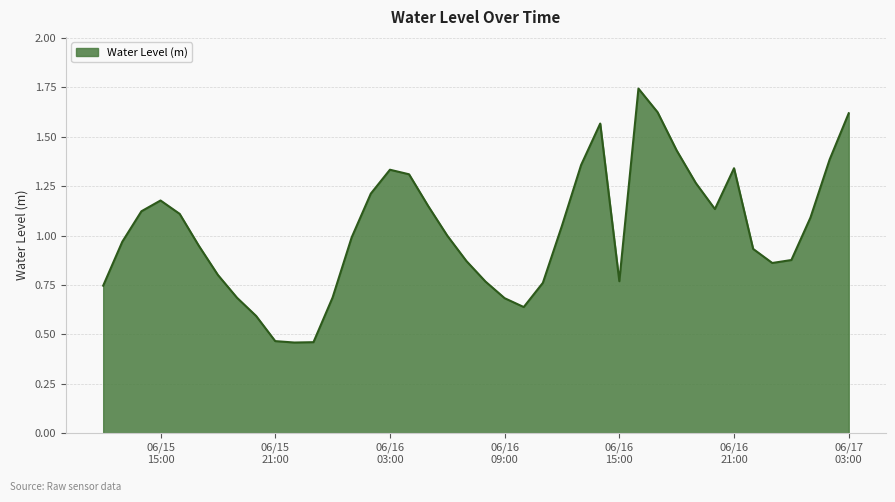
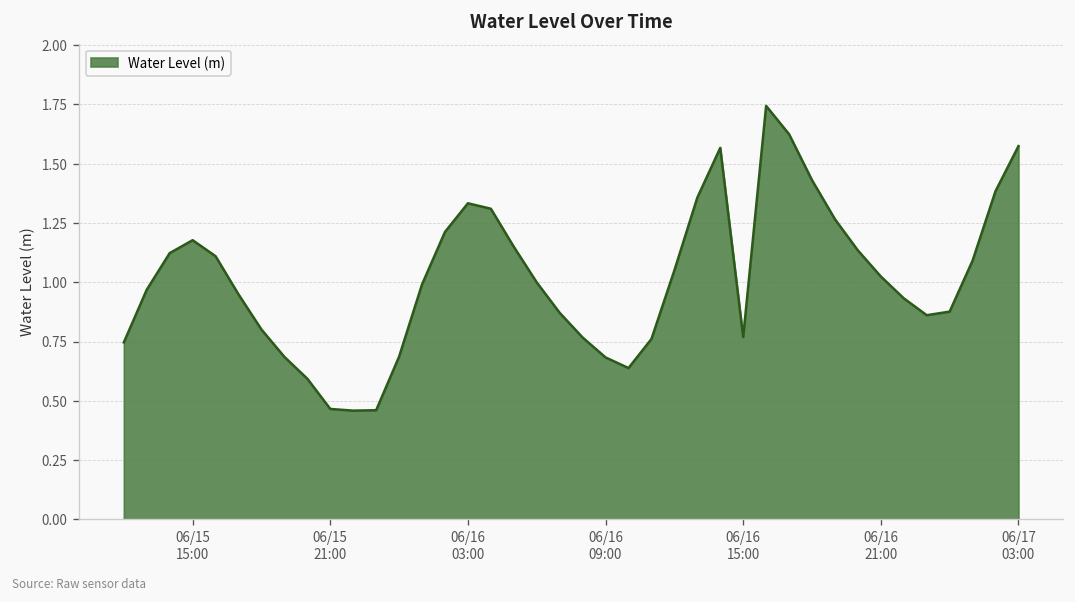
  {
    "06/15 15:00": 1.18,
    "06/15 21:00": 0.47,
    "06/16 03:00": 1.33,
    "06/16 09:00": 0.68,
    "06/16 15:00": 0.77,
-   "06/16 21:00": 1.34,
-   "06/17 03:00": 1.62
+   "06/16 21:00": 1.02,
+   "06/17 03:00": 1.57
  }
